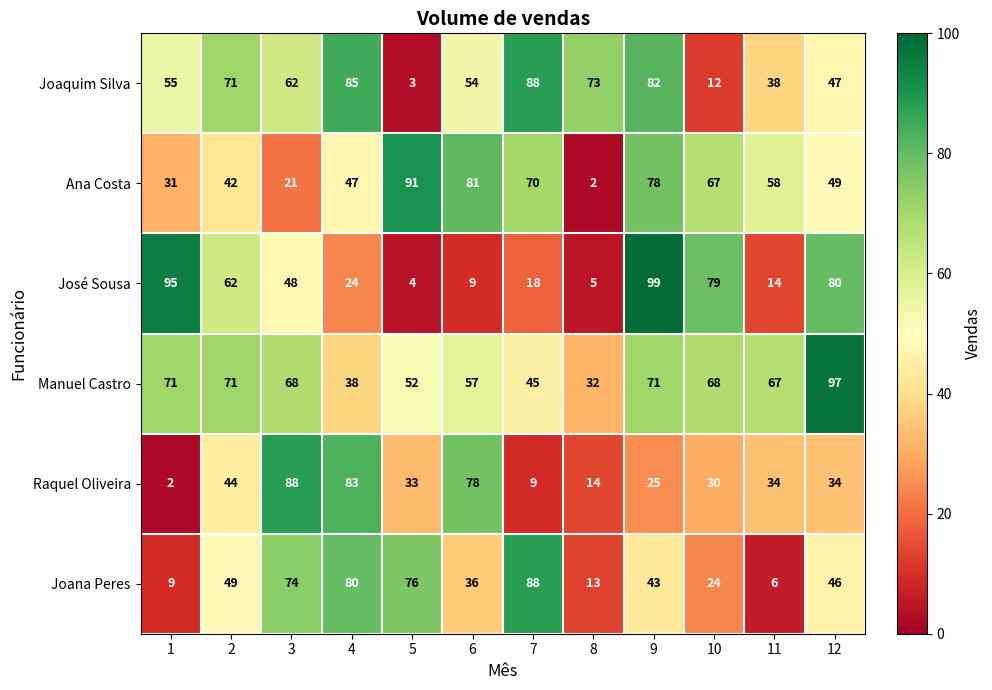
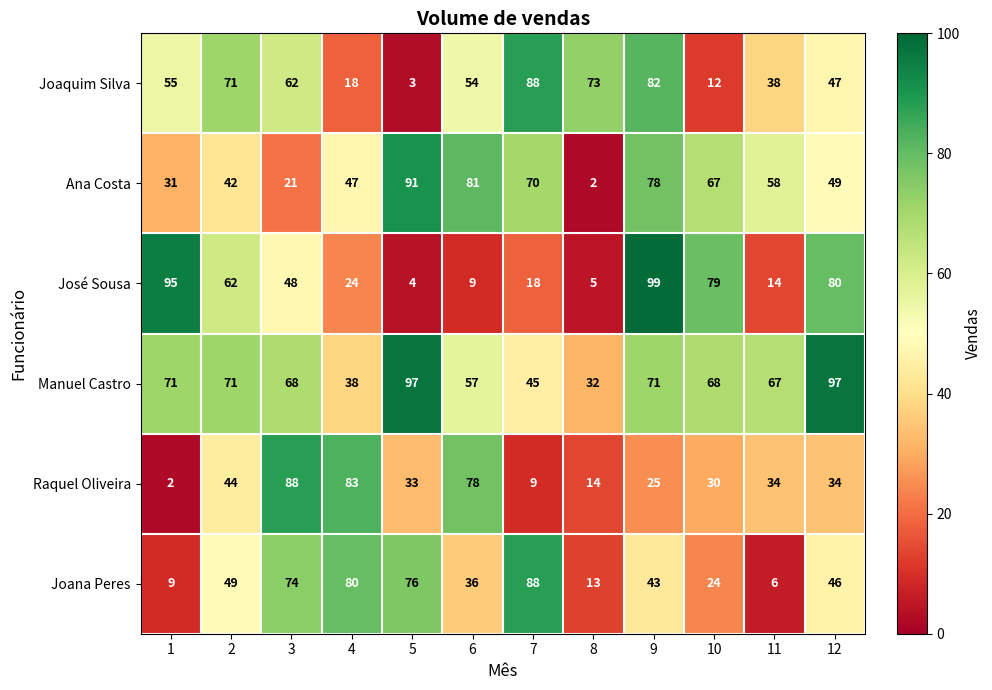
  {
    "Joaquim Silva": {
      "1": 55,
      "2": 71,
      "3": 62,
-     "4": 85,
+     "4": 18,
      "5": 3,
      "6": 54,
      "7": 88,
      "8": 73,
      "9": 82,
      "10": 12,
      "11": 38,
      "12": 47
    },
    "Ana Costa": {
      "1": 31,
      "2": 42,
      "3": 21,
      "4": 47,
      "5": 91,
      "6": 81,
      "7": 70,
      "8": 2,
      "9": 78,
      "10": 67,
      "11": 58,
      "12": 49
    },
    "José Sousa": {
      "1": 95,
      "2": 62,
      "3": 48,
      "4": 24,
      "5": 4,
      "6": 9,
      "7": 18,
      "8": 5,
      "9": 99,
      "10": 79,
      "11": 14,
      "12": 80
    },
    "Manuel Castro": {
      "1": 71,
      "2": 71,
      "3": 68,
      "4": 38,
-     "5": 52,
+     "5": 97,
      "6": 57,
      "7": 45,
      "8": 32,
      "9": 71,
      "10": 68,
      "11": 67,
      "12": 97
    },
    "Raquel Oliveira": {
      "1": 2,
      "2": 44,
      "3": 88,
      "4": 83,
      "5": 33,
      "6": 78,
      "7": 9,
      "8": 14,
      "9": 25,
      "10": 30,
      "11": 34,
      "12": 34
    },
    "Joana Peres": {
      "1": 9,
      "2": 49,
      "3": 74,
      "4": 80,
      "5": 76,
      "6": 36,
      "7": 88,
      "8": 13,
      "9": 43,
      "10": 24,
      "11": 6,
      "12": 46
    }
  }
